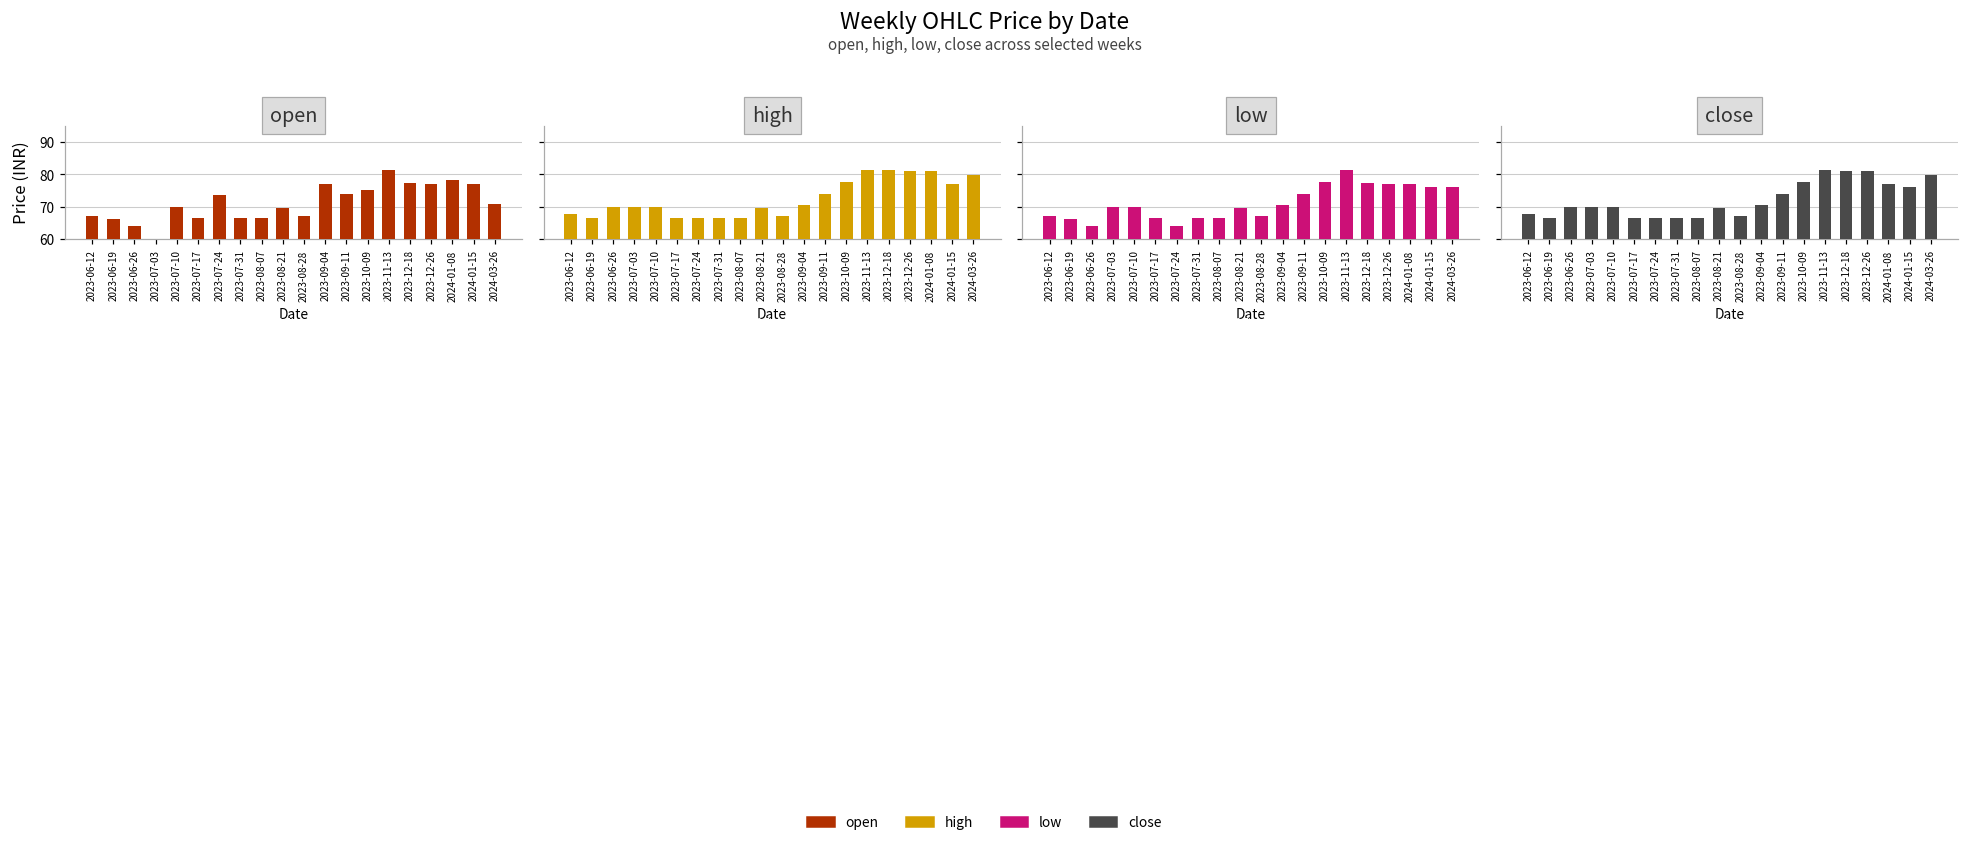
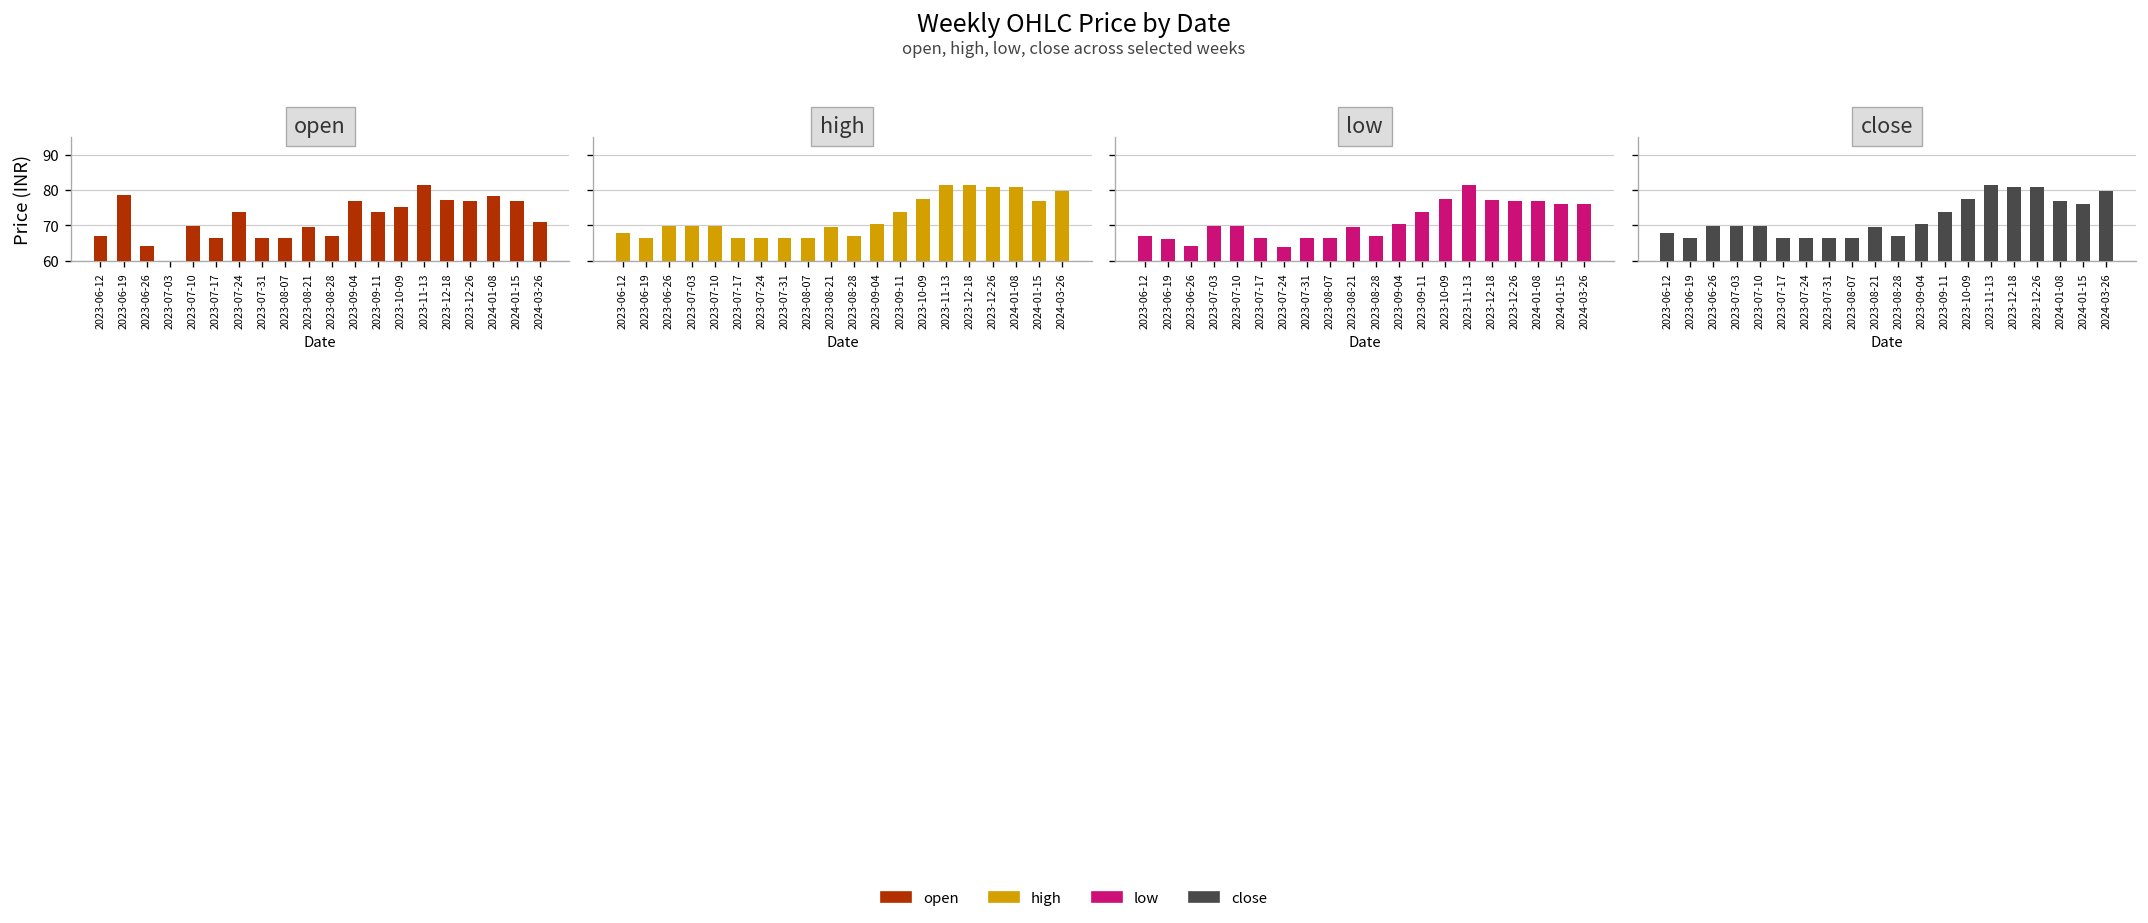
  {
    "open": {
      "2023-06-12": 67,
-     "2023-06-19": 66,
+     "2023-06-19": 79,
      "2023-06-26": 64,
      "2023-07-03": 60,
      "2023-07-10": 70,
      "2023-07-17": 66,
      "2023-07-24": 74,
      "2023-07-31": 66,
      "2023-08-07": 66,
      "2023-08-21": 70,
      "2023-08-28": 67,
      "2023-09-04": 77,
      "2023-09-11": 74,
      "2023-10-09": 75,
      "2023-11-13": 81,
      "2023-12-18": 77,
      "2023-12-26": 77,
      "2024-01-08": 78,
      "2024-01-15": 77,
      "2024-03-26": 71
    }
  }
